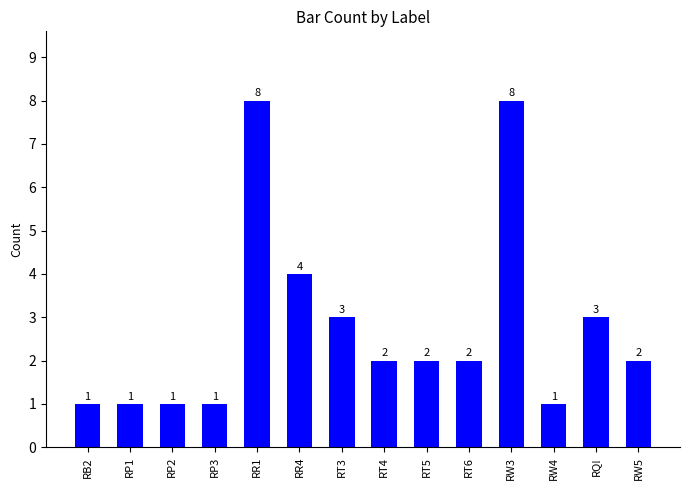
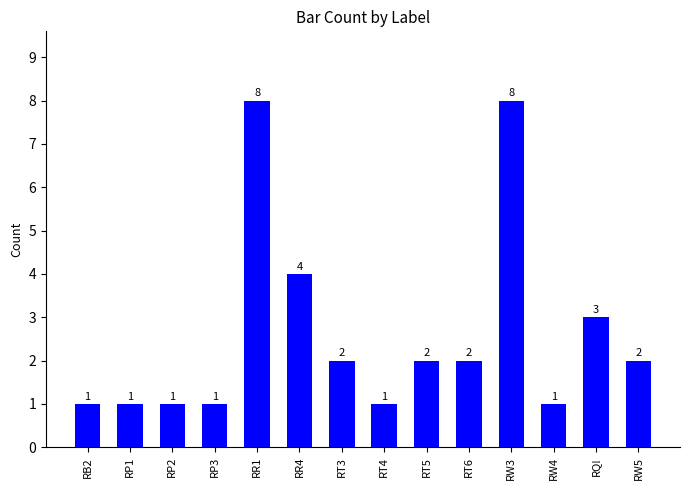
  {
    "RB2": 1,
    "RP1": 1,
    "RP2": 1,
    "RP3": 1,
    "RR1": 8,
    "RR4": 4,
-   "RT3": 3,
-   "RT4": 2,
+   "RT3": 2,
+   "RT4": 1,
    "RT5": 2,
    "RT6": 2,
    "RW3": 8,
    "RW4": 1,
    "RQ!": 3,
    "RW5": 2
  }
